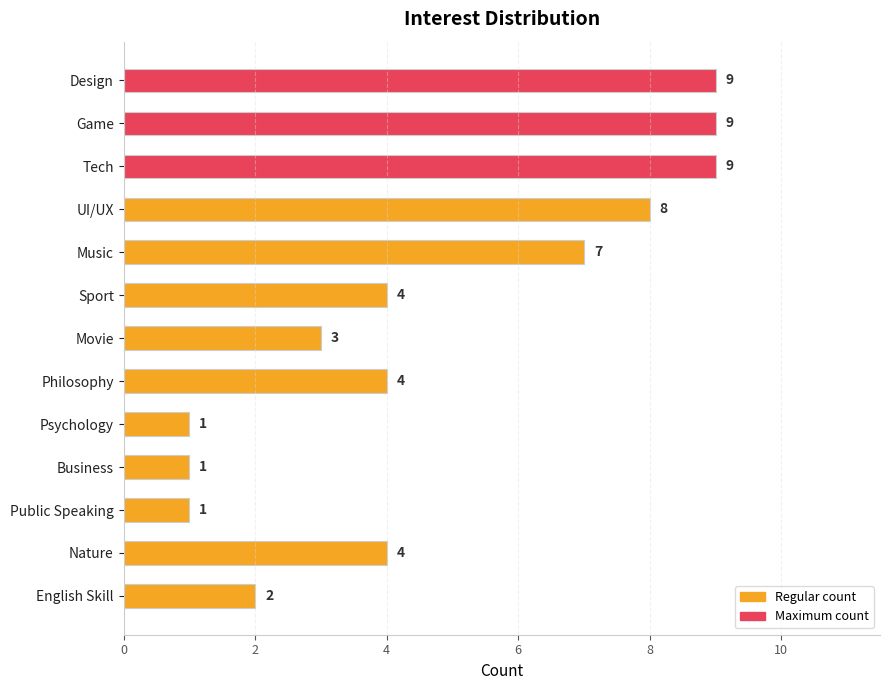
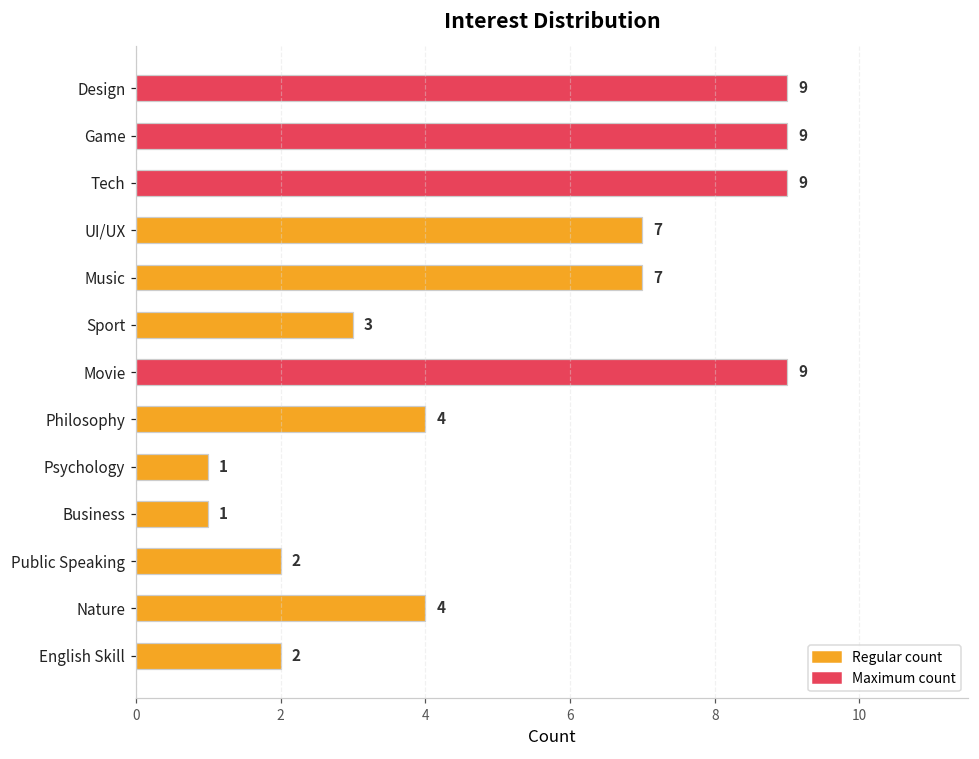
  {
    "Design": 9,
    "Game": 9,
    "Tech": 9,
-   "UI/UX": 8,
+   "UI/UX": 7,
    "Music": 7,
-   "Sport": 4,
-   "Movie": 3,
+   "Sport": 3,
+   "Movie": 9,
    "Philosophy": 4,
    "Psychology": 1,
    "Business": 1,
-   "Public Speaking": 1,
+   "Public Speaking": 2,
    "Nature": 4,
    "English Skill": 2
  }
